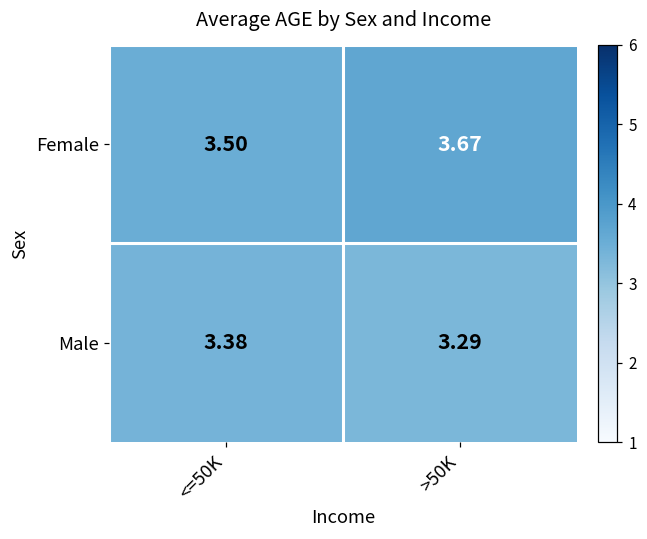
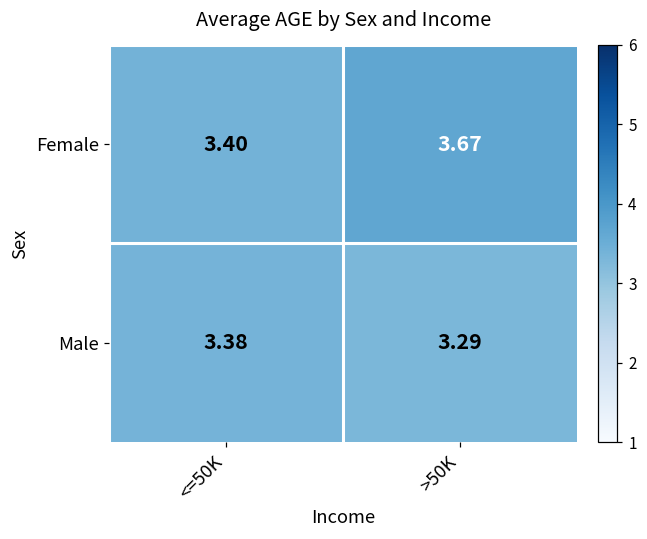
  {
    "Female": {
-     "<=50K": 3.50,
+     "<=50K": 3.40,
      ">50K": 3.67
    },
    "Male": {
      "<=50K": 3.38,
      ">50K": 3.29
    }
  }
